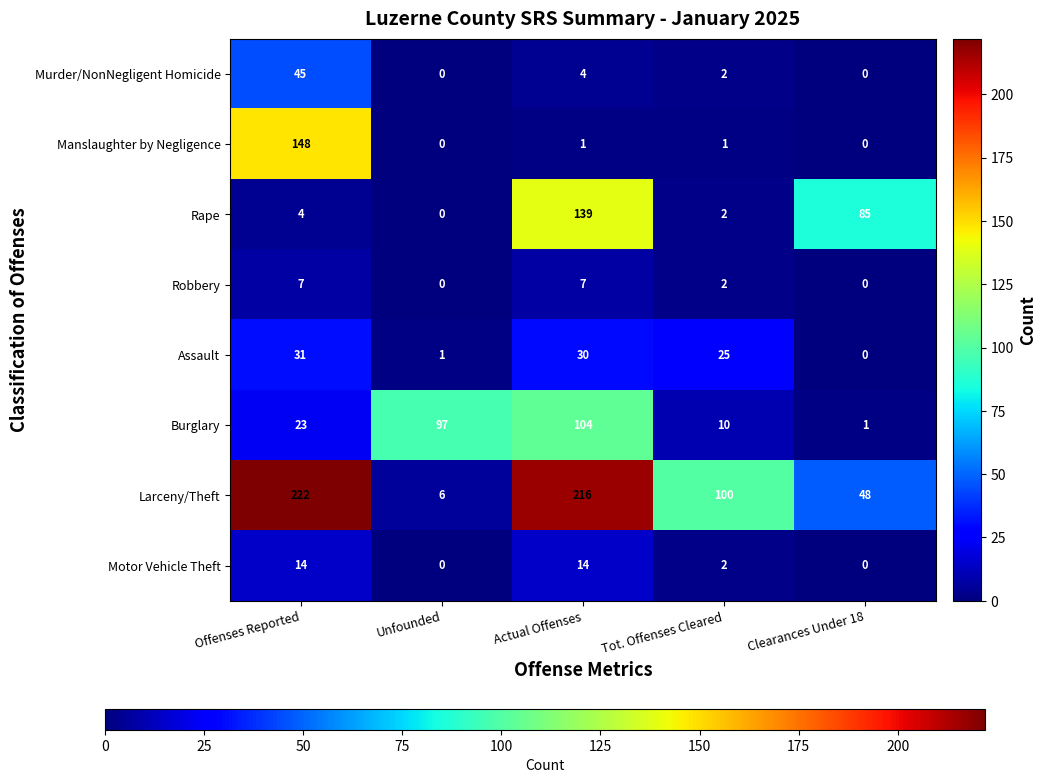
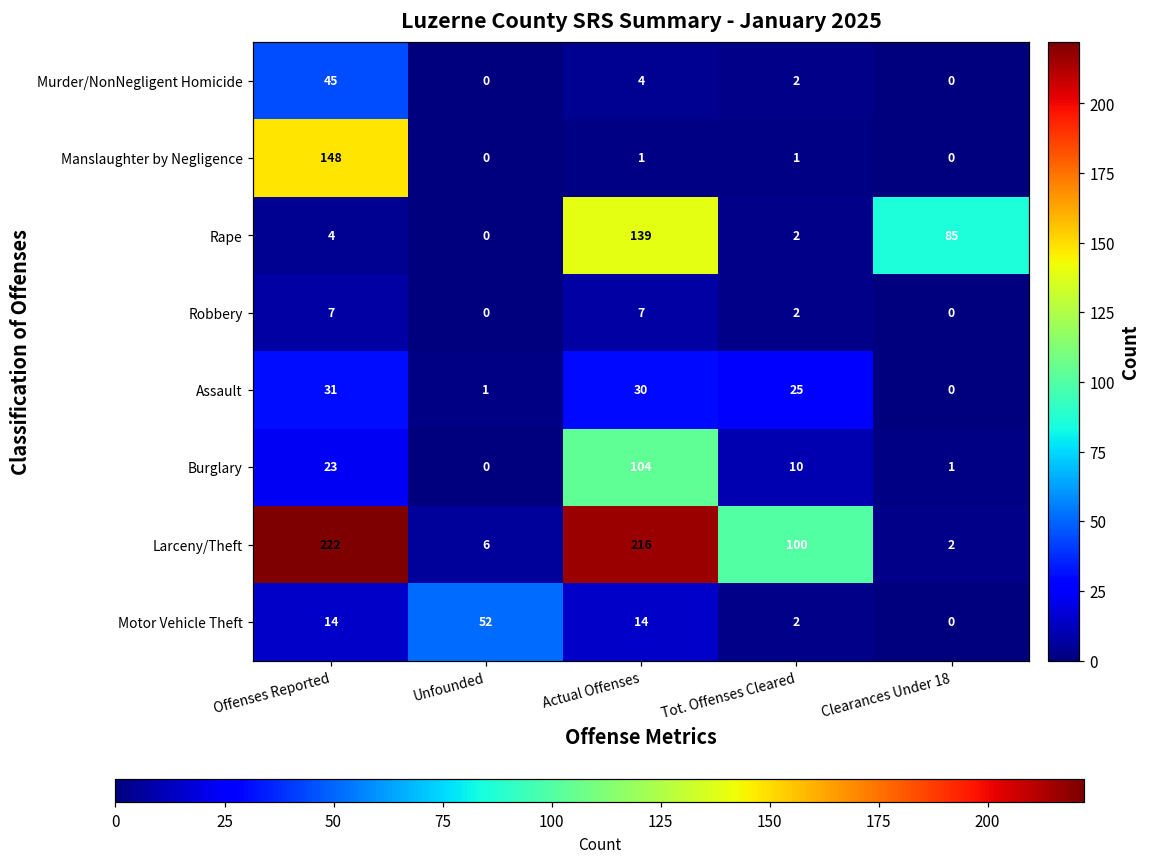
  {
    "Murder/NonNegligent Homicide": {
      "Offenses Reported": 45,
      "Unfounded": 0,
      "Actual Offenses": 4,
      "Tot. Offenses Cleared": 2,
      "Clearances Under 18": 0
    },
    "Manslaughter by Negligence": {
      "Offenses Reported": 148,
      "Unfounded": 0,
      "Actual Offenses": 1,
      "Tot. Offenses Cleared": 1,
      "Clearances Under 18": 0
    },
    "Rape": {
      "Offenses Reported": 4,
      "Unfounded": 0,
      "Actual Offenses": 139,
      "Tot. Offenses Cleared": 2,
      "Clearances Under 18": 85
    },
    "Robbery": {
      "Offenses Reported": 7,
      "Unfounded": 0,
      "Actual Offenses": 7,
      "Tot. Offenses Cleared": 2,
      "Clearances Under 18": 0
    },
    "Assault": {
      "Offenses Reported": 31,
      "Unfounded": 1,
      "Actual Offenses": 30,
      "Tot. Offenses Cleared": 25,
      "Clearances Under 18": 0
    },
    "Burglary": {
      "Offenses Reported": 23,
-     "Unfounded": 97,
+     "Unfounded": 0,
      "Actual Offenses": 104,
      "Tot. Offenses Cleared": 10,
      "Clearances Under 18": 1
    },
    "Larceny/Theft": {
      "Offenses Reported": 222,
      "Unfounded": 6,
      "Actual Offenses": 216,
      "Tot. Offenses Cleared": 100,
-     "Clearances Under 18": 48
+     "Clearances Under 18": 2
    },
    "Motor Vehicle Theft": {
      "Offenses Reported": 14,
-     "Unfounded": 0,
+     "Unfounded": 52,
      "Actual Offenses": 14,
      "Tot. Offenses Cleared": 2,
      "Clearances Under 18": 0
    }
  }
